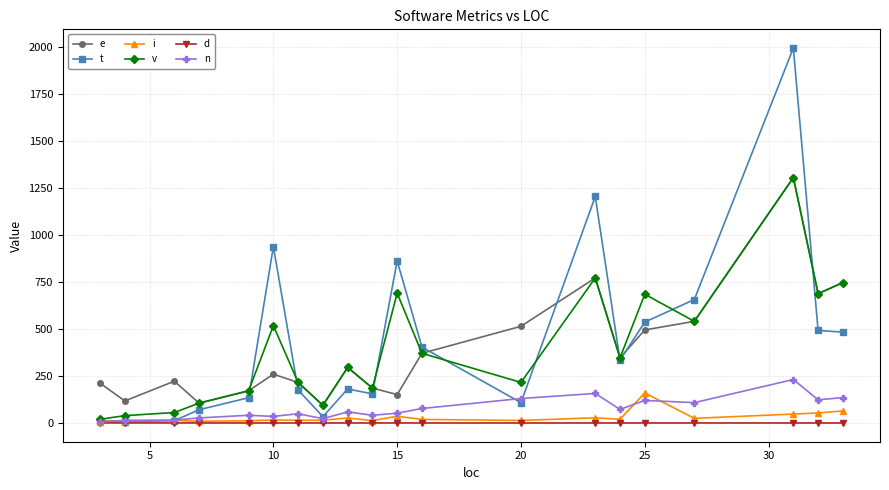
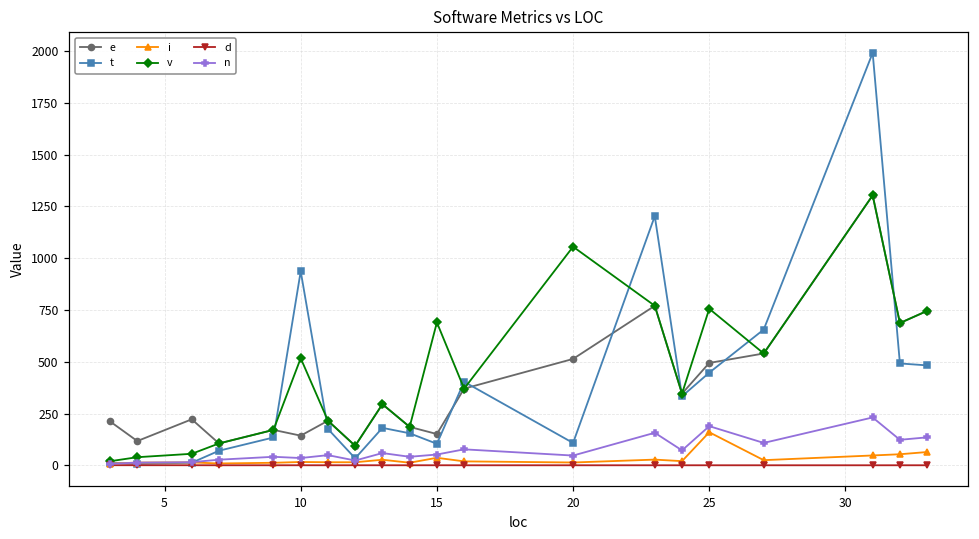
  {
    "e": {
-     "10": 260,
+     "10": 140,
      "15": 150,
      "20": 510,
      "25": 490
    },
    "t": {
      "10": 940,
-     "15": 860,
+     "15": 100,
      "20": 110,
-     "25": 540
+     "25": 450
    },
    "i": {
      "10": 20,
      "15": 40,
      "20": 10,
      "25": 160
    },
    "v": {
      "10": 520,
      "15": 690,
-     "20": 220,
-     "25": 680
+     "20": 1060,
+     "25": 760
    },
    "d": {
      "10": 0,
      "15": 0,
      "20": 0,
      "25": 0
    },
    "n": {
      "10": 40,
      "15": 50,
-     "20": 130,
-     "25": 120
+     "20": 50,
+     "25": 190
    }
  }
